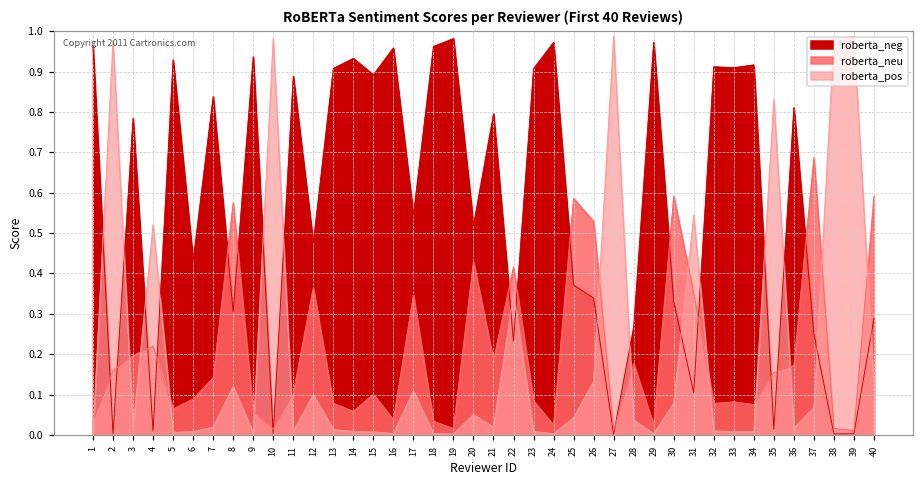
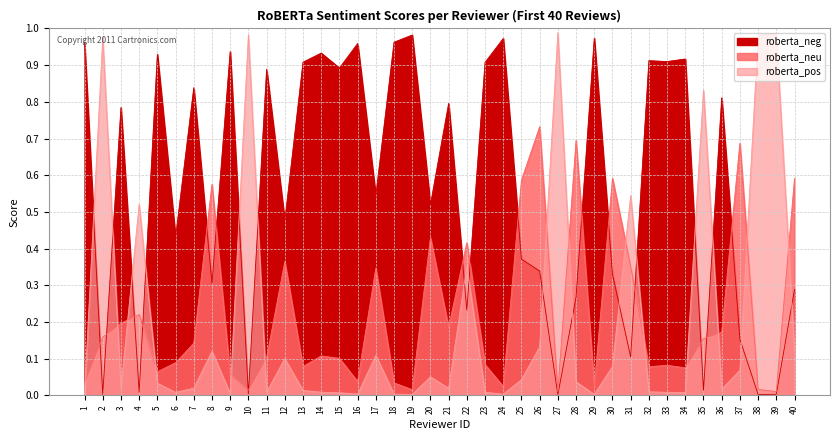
  {
    "roberta_neg": {
      "2": 0.00,
      "3": 0.78,
      "4": 0.01,
      "5": 0.93,
      "6": 0.43,
      "7": 0.84,
      "8": 0.30,
      "9": 0.94,
      "10": 0.00,
      "11": 0.89,
      "12": 0.48,
      "13": 0.91,
      "14": 0.93,
      "15": 0.89,
      "16": 0.96,
      "17": 0.54,
      "18": 0.96,
      "19": 0.98,
      "20": 0.52,
      "21": 0.80,
      "22": 0.23,
      "23": 0.91,
      "24": 0.97,
      "25": 0.37,
      "26": 0.34,
      "27": 0.00,
      "28": 0.27,
      "29": 0.97,
      "30": 0.33,
      "31": 0.10,
      "32": 0.91,
      "33": 0.91,
      "34": 0.92,
      "35": 0.01,
      "36": 0.81,
-     "37": 0.25,
+     "37": 0.15,
      "38": 0.00,
      "39": 0.00,
      "40": 0.29
    },
    "roberta_neu": {
      "1": 0.03,
      "2": 0.16,
      "3": 0.20,
      "4": 0.22,
      "5": 0.06,
      "6": 0.09,
      "7": 0.14,
      "8": 0.58,
      "9": 0.06,
      "10": 0.01,
      "11": 0.10,
      "12": 0.36,
      "13": 0.08,
-     "14": 0.06,
+     "14": 0.11,
      "15": 0.10,
      "16": 0.04,
      "17": 0.35,
      "18": 0.03,
      "19": 0.02,
      "20": 0.43,
      "21": 0.19,
      "22": 0.42,
      "23": 0.08,
      "24": 0.02,
      "25": 0.59,
-     "26": 0.53,
+     "26": 0.73,
      "27": 0.01,
-     "28": 0.18,
+     "28": 0.70,
      "29": 0.02,
      "30": 0.59,
      "31": 0.35,
      "32": 0.08,
      "33": 0.08,
      "34": 0.08,
      "35": 0.15,
      "36": 0.17,
      "37": 0.69,
      "38": 0.02,
      "39": 0.01,
      "40": 0.59
    },
    "roberta_pos": {
      "1": 0.00,
      "3": 0.02,
      "4": 0.52,
-     "5": 0.01,
+     "5": 0.03,
      "6": 0.01,
      "7": 0.02,
      "8": 0.12,
      "9": 0.01,
      "10": 0.98,
      "11": 0.01,
      "12": 0.10,
      "13": 0.01,
      "14": 0.01,
      "15": 0.01,
      "16": 0.00,
      "17": 0.11,
      "18": 0.00,
      "19": 0.00,
      "20": 0.05,
      "21": 0.02,
      "22": 0.35,
      "23": 0.01,
      "24": 0.00,
      "25": 0.04,
      "26": 0.13,
      "27": 0.99,
      "28": 0.04,
      "29": 0.00,
      "30": 0.08,
      "31": 0.54,
      "32": 0.01,
      "33": 0.01,
      "34": 0.01,
      "35": 0.83,
      "36": 0.02,
      "37": 0.07,
      "39": 0.99,
      "40": 0.12
    }
  }
